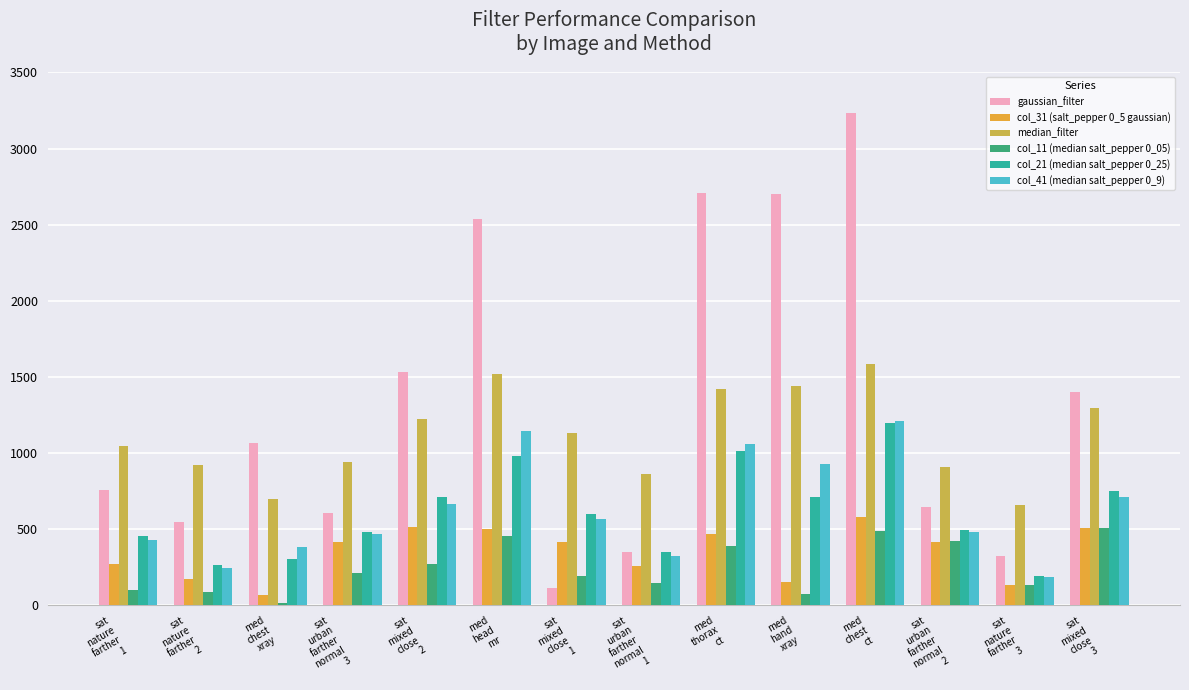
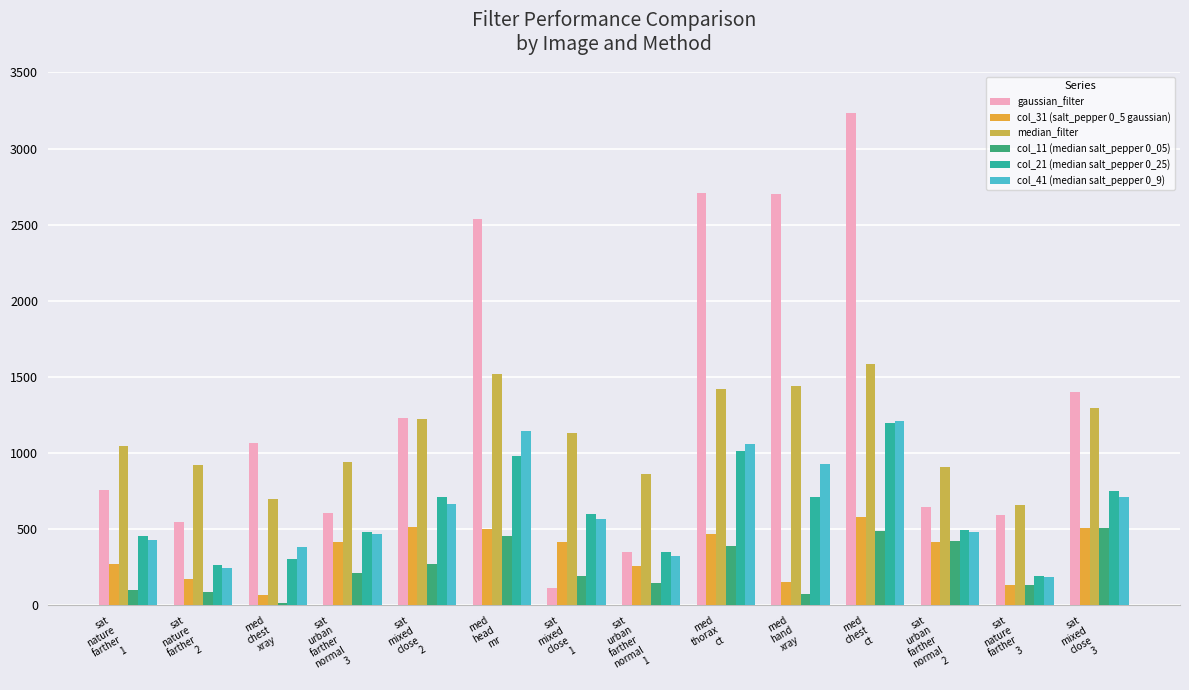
  {
    "gaussian_filter": {
      "sat nature farther 1": 760,
      "sat nature farther 2": 540,
      "med chest xray": 1060,
      "sat urban farther normal 3": 610,
-     "sat mixed close 2": 1530,
+     "sat mixed close 2": 1230,
      "med head mr": 2530,
      "sat mixed close 1": 110,
      "sat urban farther normal 1": 350,
      "med thorax ct": 2710,
      "med hand xray": 2700,
      "med chest ct": 3230,
      "sat urban farther normal 2": 650,
-     "sat nature farther 3": 320,
+     "sat nature farther 3": 590,
      "sat mixed close 3": 1400
    }
  }
